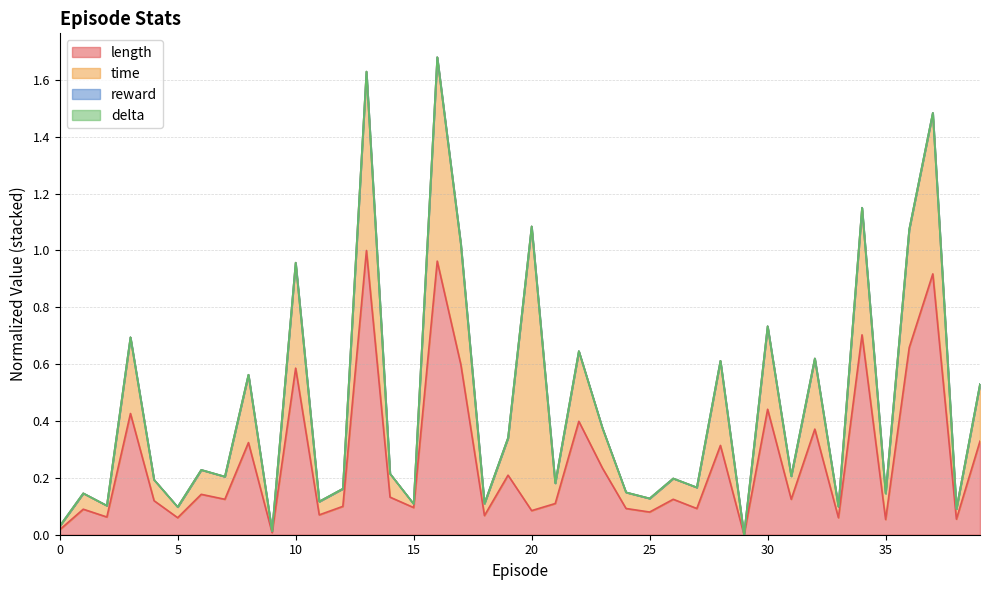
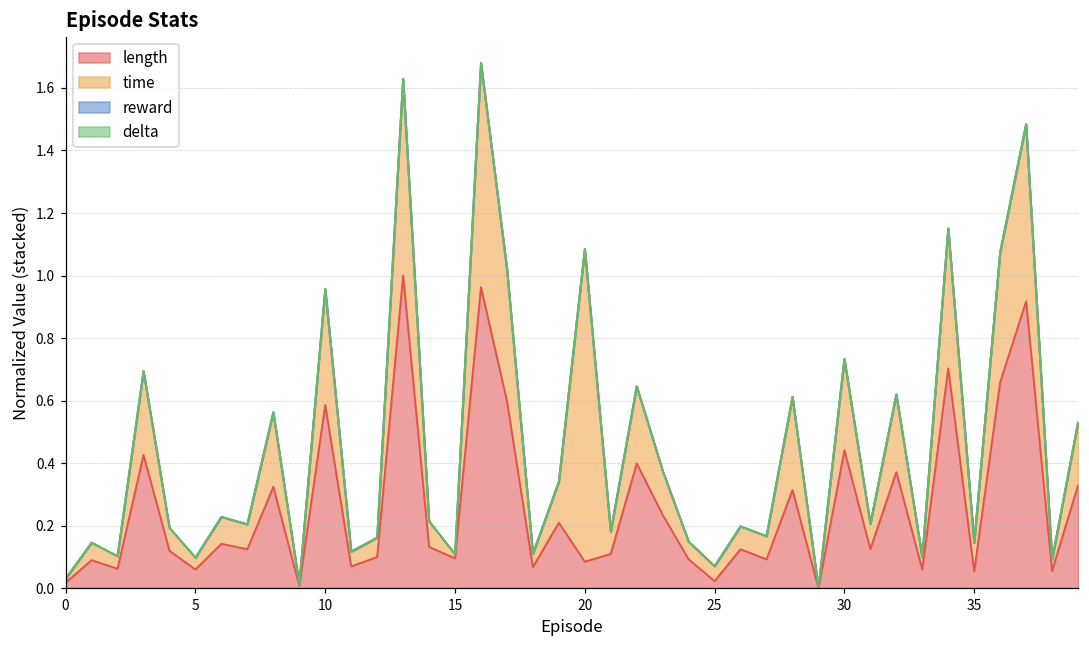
  {
    "length": {
      "0": 0.02,
      "5": 0.06,
      "10": 0.59,
      "15": 0.10,
      "20": 0.08,
-     "25": 0.08,
+     "25": 0.02,
      "30": 0.44,
      "35": 0.05
    }
  }
